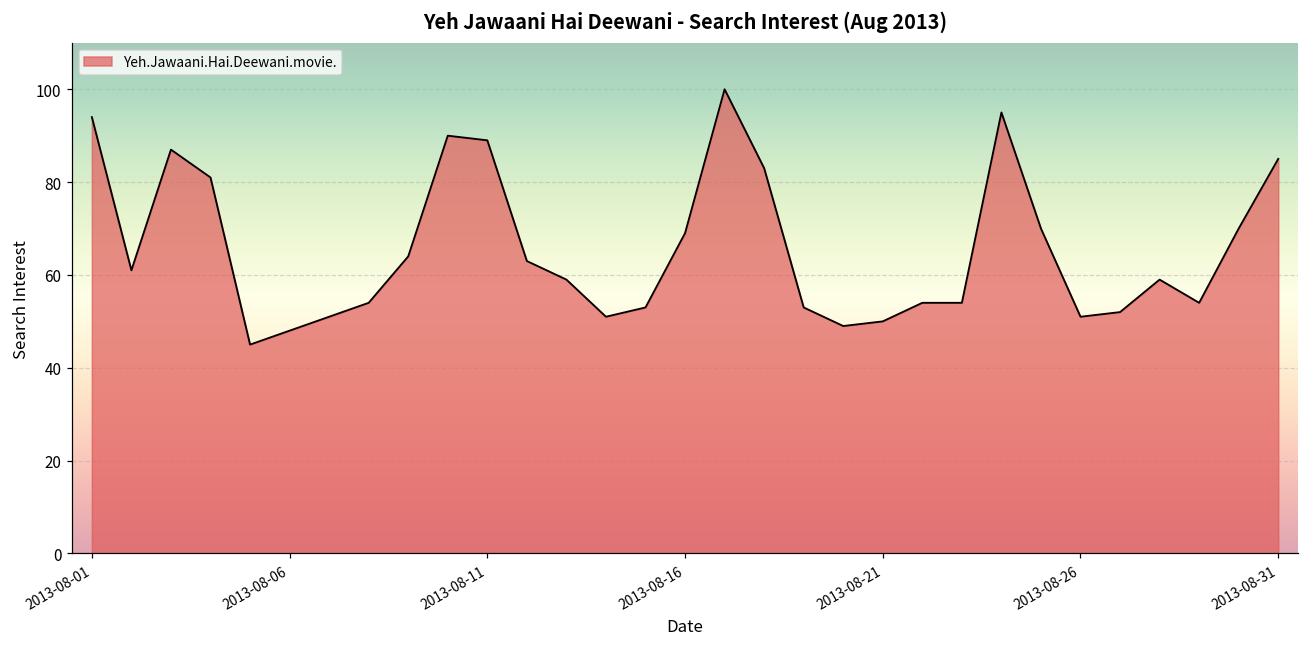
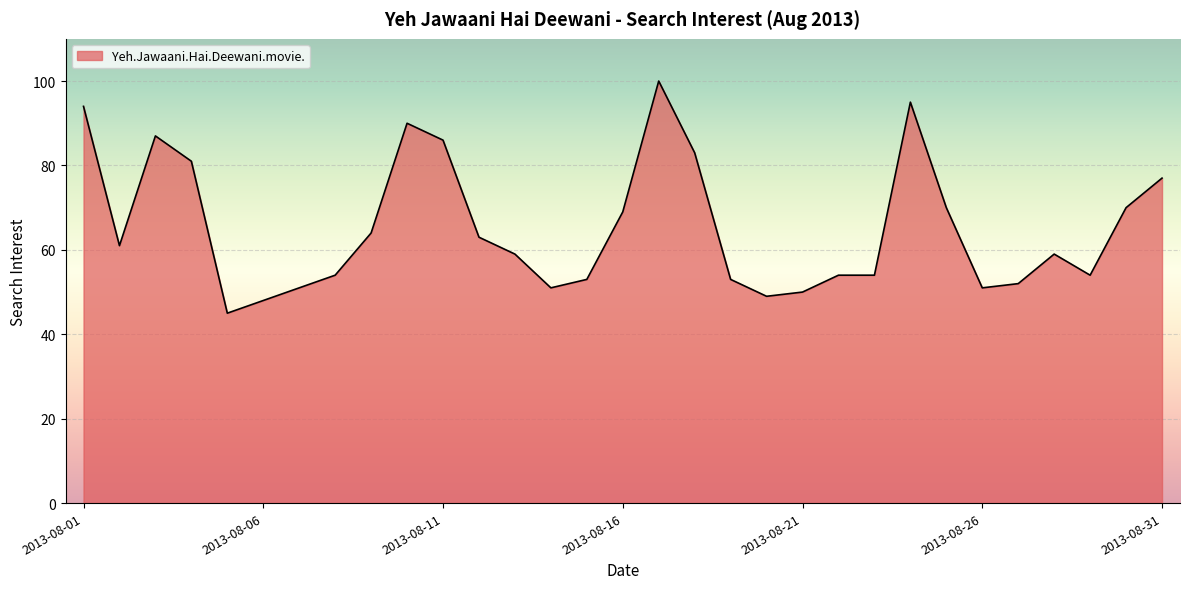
  {
    "2013-08-01": 94,
    "2013-08-06": 48,
-   "2013-08-11": 89,
+   "2013-08-11": 86,
    "2013-08-16": 69,
    "2013-08-21": 50,
    "2013-08-26": 51,
-   "2013-08-31": 85
+   "2013-08-31": 77
  }
